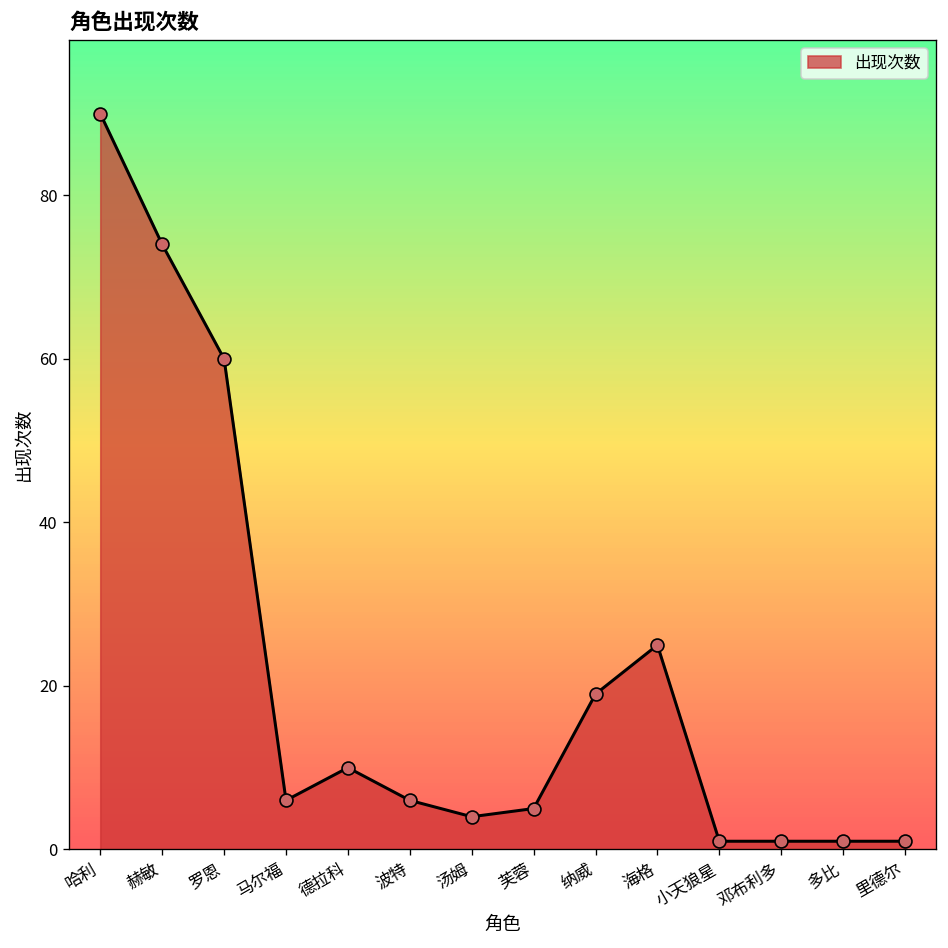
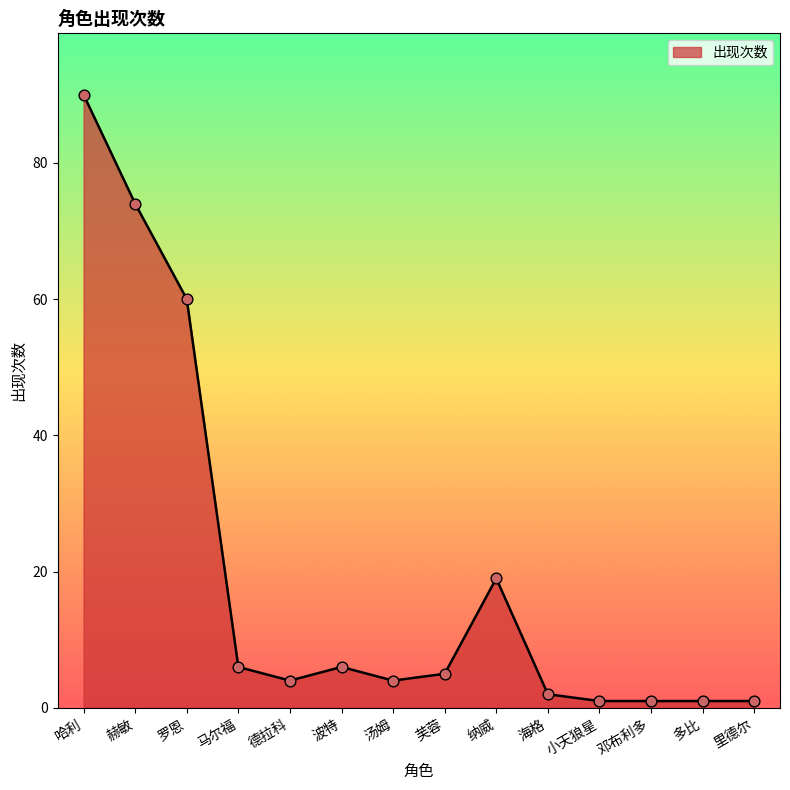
  {
    "哈利": 90,
    "赫敏": 74,
    "罗恩": 60,
    "马尔福": 6,
-   "德拉科": 10,
+   "德拉科": 4,
    "波特": 6,
    "汤姆": 4,
    "芙蓉": 5,
    "纳威": 19,
-   "海格": 25,
+   "海格": 2,
    "小天狼星": 1,
    "邓布利多": 1,
    "多比": 1,
    "里德尔": 1
  }
